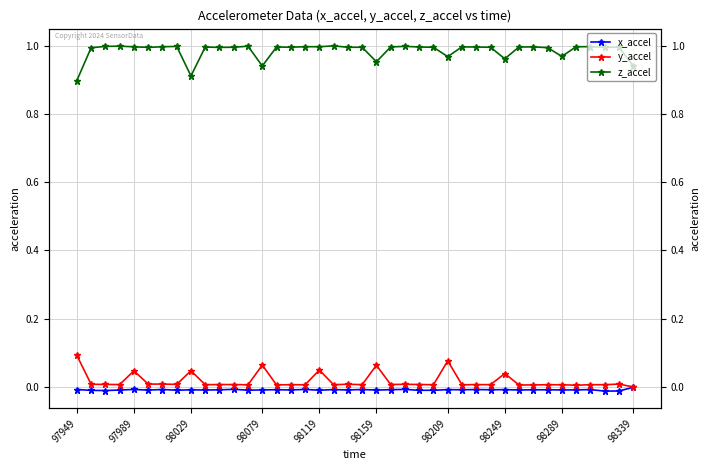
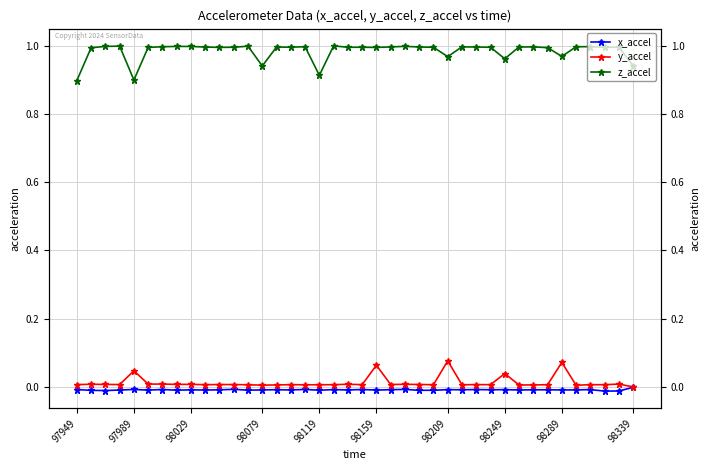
  {
    "x_accel": {
      "97949": -0.01,
      "97989": -0.01,
      "98029": -0.01,
      "98079": -0.01,
      "98119": -0.01,
      "98159": -0.01,
      "98209": -0.01,
      "98249": -0.01,
      "98289": -0.01
    },
    "y_accel": {
-     "97949": 0.09,
+     "97949": 0.01,
      "97989": 0.05,
-     "98029": 0.05,
-     "98079": 0.06,
-     "98119": 0.05,
+     "98029": 0.01,
+     "98079": 0.01,
+     "98119": 0.01,
      "98159": 0.06,
      "98209": 0.08,
      "98249": 0.04,
-     "98289": 0.01
+     "98289": 0.07
    },
    "z_accel": {
      "97949": 0.90,
-     "97989": 1.00,
-     "98029": 0.91,
+     "97989": 0.90,
+     "98029": 1.00,
      "98079": 0.94,
-     "98119": 1.00,
-     "98159": 0.95,
+     "98119": 0.91,
+     "98159": 0.99,
      "98209": 0.97,
      "98249": 0.96,
      "98289": 0.97
    }
  }
